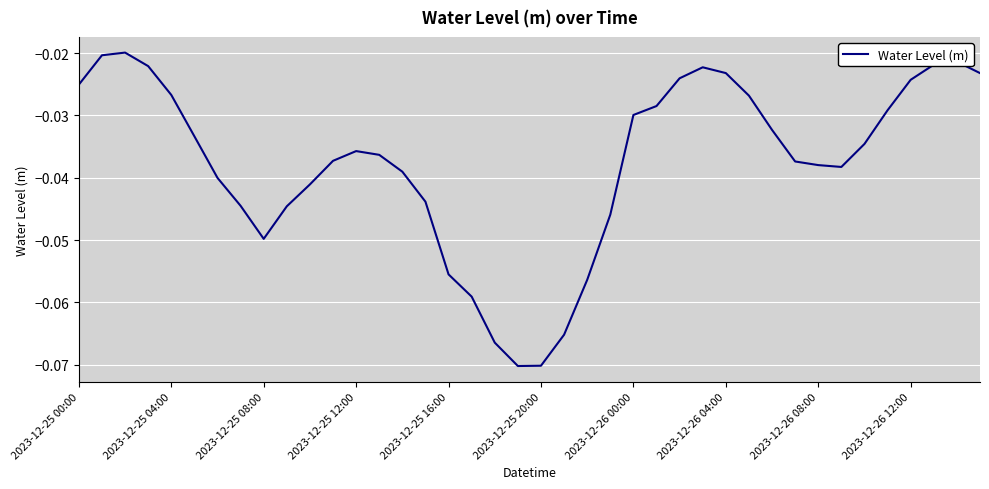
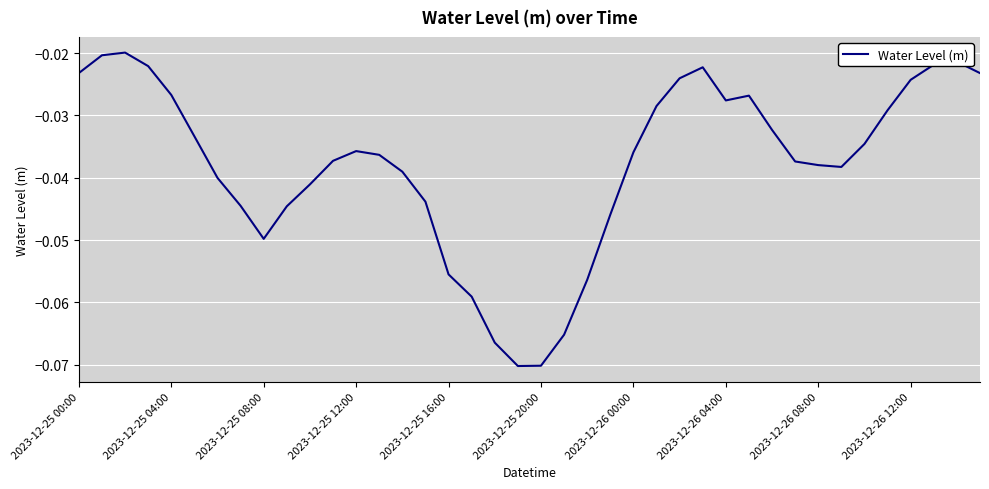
  {
-   "2023-12-25 00:00": -0.025,
+   "2023-12-25 00:00": -0.023,
    "2023-12-25 04:00": -0.027,
    "2023-12-25 08:00": -0.050,
    "2023-12-25 12:00": -0.036,
    "2023-12-25 16:00": -0.055,
    "2023-12-25 20:00": -0.070,
-   "2023-12-26 00:00": -0.030,
-   "2023-12-26 04:00": -0.023,
+   "2023-12-26 00:00": -0.036,
+   "2023-12-26 04:00": -0.028,
    "2023-12-26 08:00": -0.038,
    "2023-12-26 12:00": -0.024
  }
